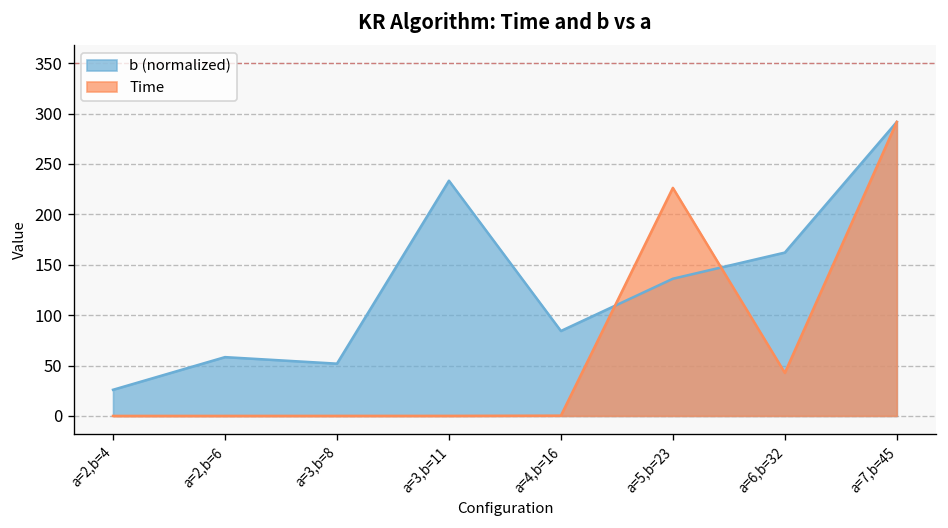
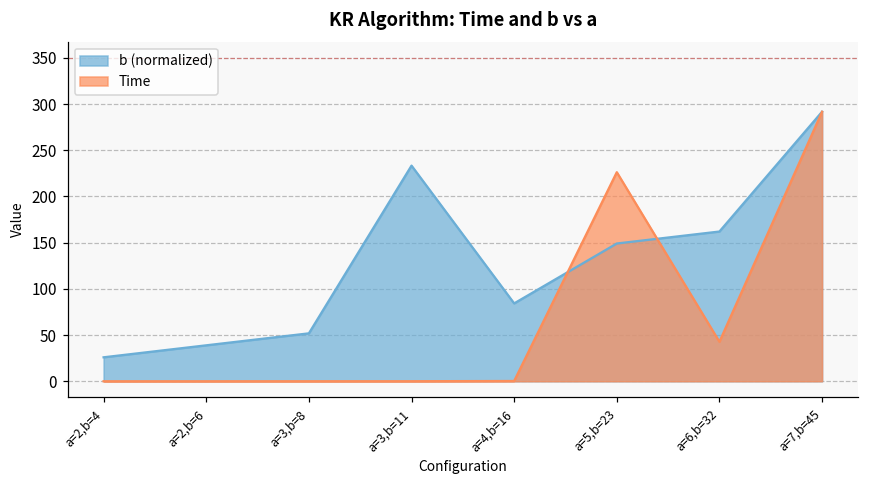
  {
    "b (normalized)": {
      "a=2,b=4": 30,
-     "a=2,b=6": 60,
+     "a=2,b=6": 40,
      "a=3,b=8": 50,
      "a=3,b=11": 230,
      "a=4,b=16": 80,
-     "a=5,b=23": 140,
+     "a=5,b=23": 150,
      "a=6,b=32": 160
    },
    "Time": {
      "a=2,b=4": 0,
      "a=2,b=6": 0,
      "a=3,b=8": 0,
      "a=3,b=11": 0,
      "a=4,b=16": 0,
      "a=5,b=23": 230,
      "a=6,b=32": 40
    }
  }
